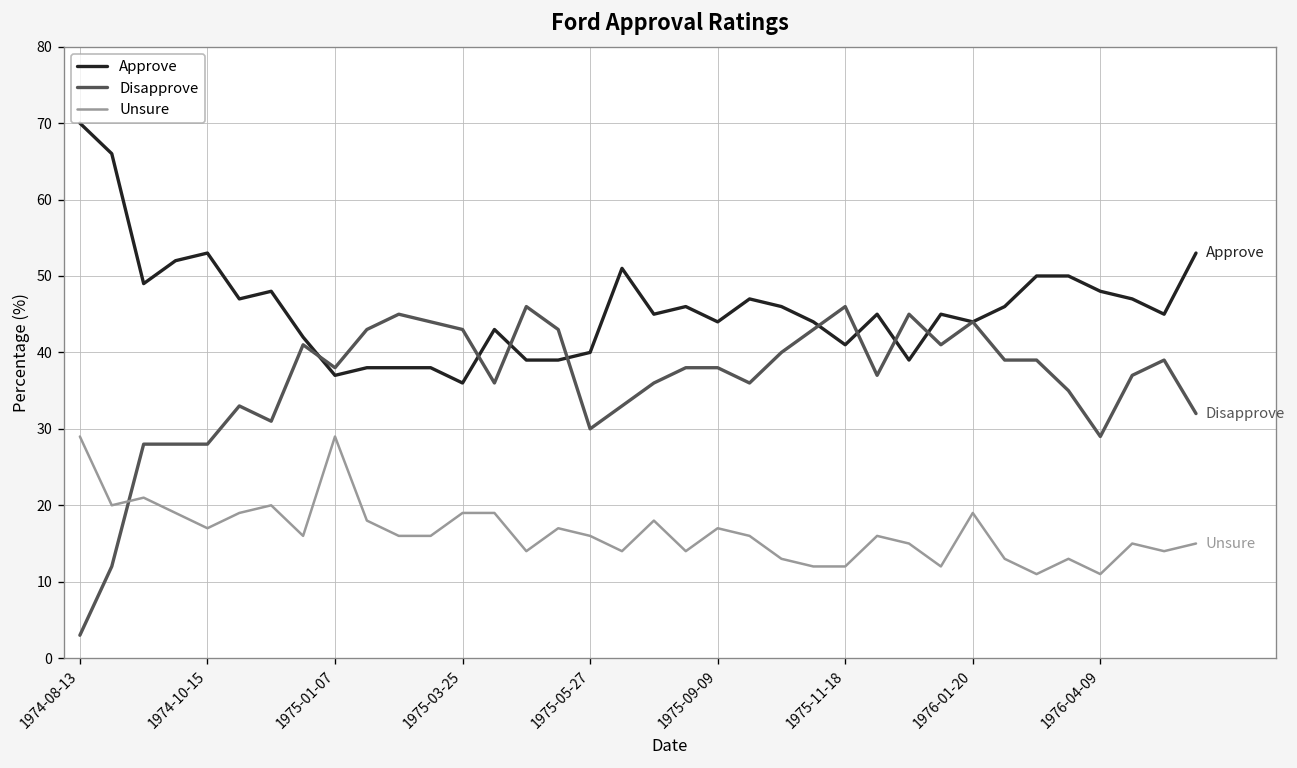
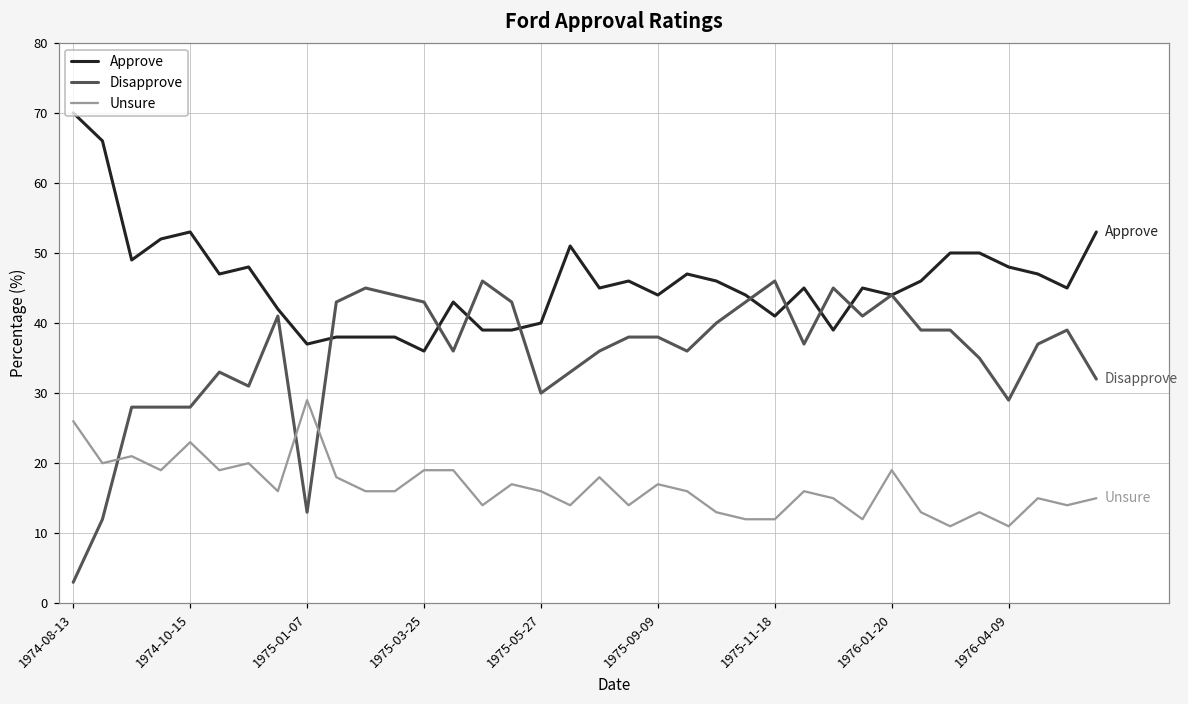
  {
    "Approve": {
      "1974-10-15": 53,
      "1975-01-07": 37,
      "1975-03-25": 36,
      "1975-05-27": 40,
      "1975-09-09": 44,
      "1975-11-18": 41,
      "1976-04-09": 48
    },
    "Disapprove": {
      "1974-08-13": 3,
      "1974-10-15": 28,
-     "1975-01-07": 38,
+     "1975-01-07": 13,
      "1975-03-25": 43,
      "1975-05-27": 30,
      "1975-09-09": 38,
      "1975-11-18": 46,
      "1976-04-09": 29
    },
    "Unsure": {
-     "1974-08-13": 29,
-     "1974-10-15": 17,
+     "1974-08-13": 26,
+     "1974-10-15": 23,
      "1975-01-07": 29,
      "1975-03-25": 19,
      "1975-05-27": 16,
      "1975-09-09": 17,
      "1975-11-18": 12,
      "1976-01-20": 19,
      "1976-04-09": 11
    }
  }
